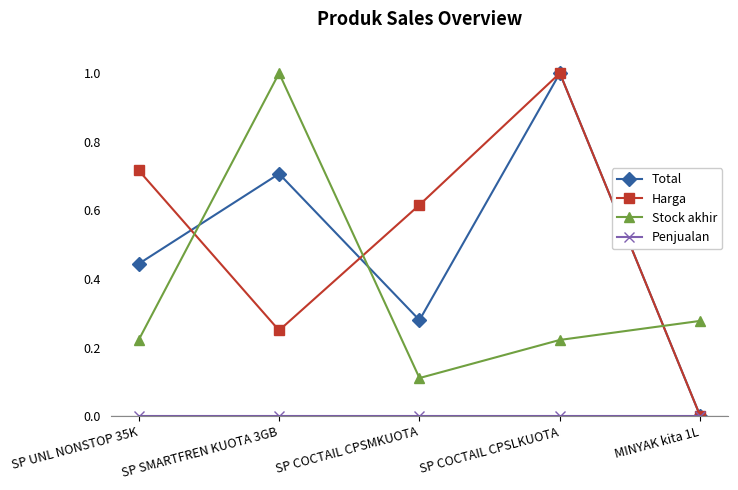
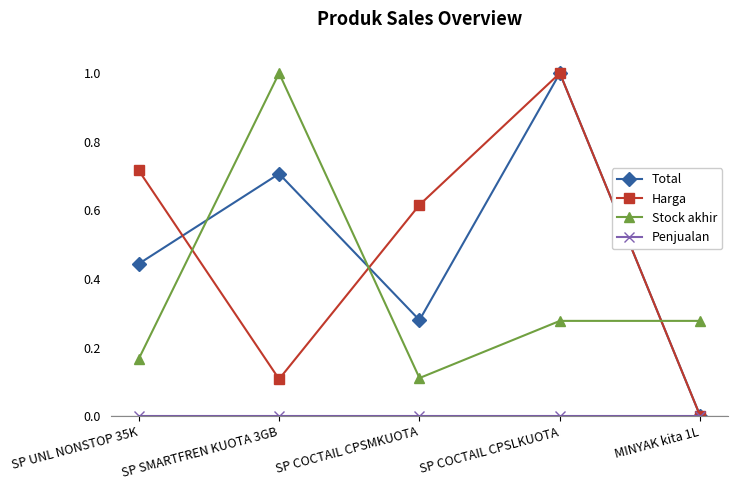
  {
    "Total": {
      "SP UNL NONSTOP 35K": 0.44,
      "SP SMARTFREN KUOTA 3GB": 0.71,
      "SP COCTAIL CPSMKUOTA": 0.28
    },
    "Harga": {
      "SP UNL NONSTOP 35K": 0.72,
-     "SP SMARTFREN KUOTA 3GB": 0.25,
+     "SP SMARTFREN KUOTA 3GB": 0.11,
      "SP COCTAIL CPSMKUOTA": 0.62
    },
    "Stock akhir": {
-     "SP UNL NONSTOP 35K": 0.22,
+     "SP UNL NONSTOP 35K": 0.17,
      "SP SMARTFREN KUOTA 3GB": 1.00,
      "SP COCTAIL CPSMKUOTA": 0.11,
-     "SP COCTAIL CPSLKUOTA": 0.22,
+     "SP COCTAIL CPSLKUOTA": 0.28,
      "MINYAK kita 1L": 0.28
    },
    "Penjualan": {
      "SP UNL NONSTOP 35K": 0.00,
      "SP SMARTFREN KUOTA 3GB": 0.00,
      "SP COCTAIL CPSMKUOTA": 0.00,
      "SP COCTAIL CPSLKUOTA": 0.00
    }
  }
